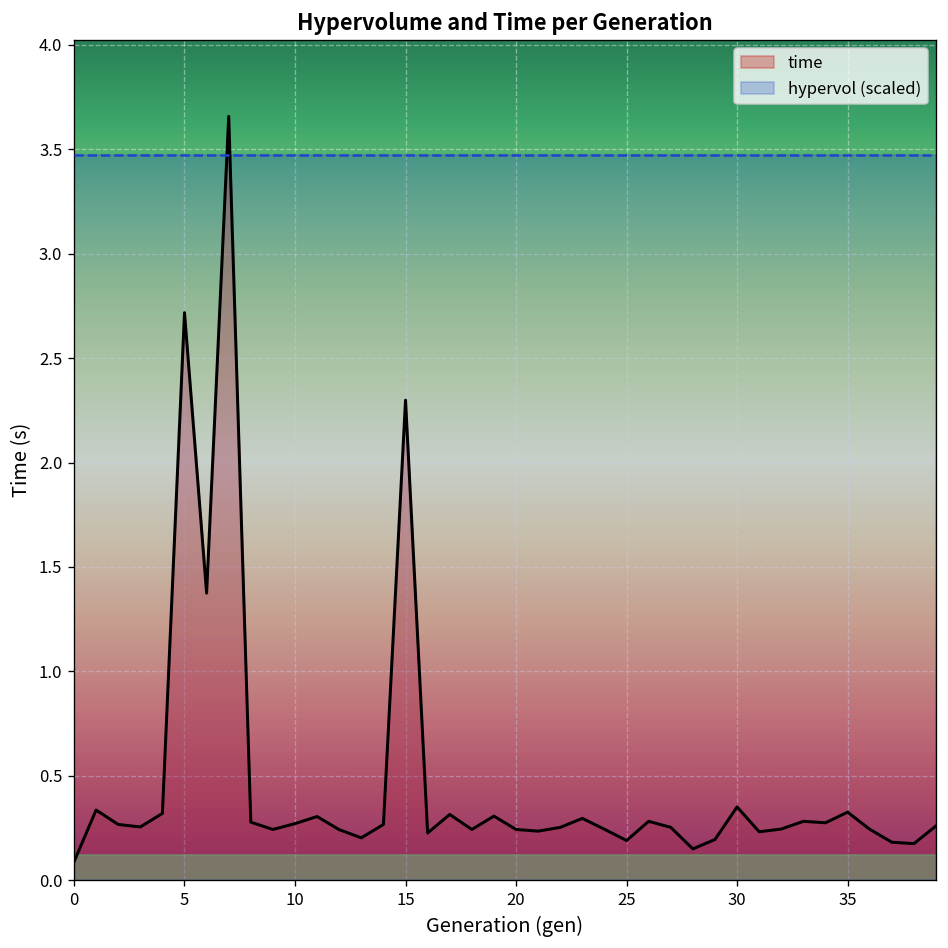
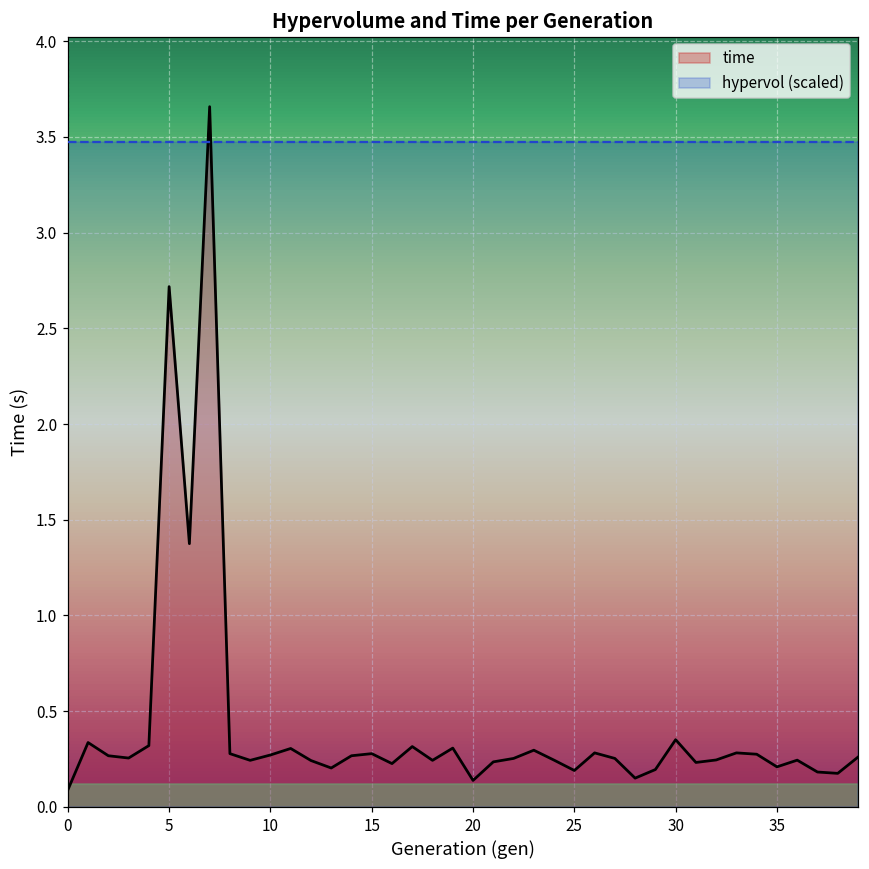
  {
    "time": {
      "5": 2.72,
      "10": 0.27,
-     "15": 2.30,
-     "20": 0.24,
+     "15": 0.28,
+     "20": 0.14,
      "25": 0.19,
      "30": 0.35,
-     "35": 0.33
+     "35": 0.21
    },
    "hypervol (scaled)": {
      "0": 3.48,
      "5": 3.48,
      "10": 3.48,
      "15": 3.48,
      "20": 3.48,
      "25": 3.48,
      "30": 3.48,
      "35": 3.48
    }
  }
